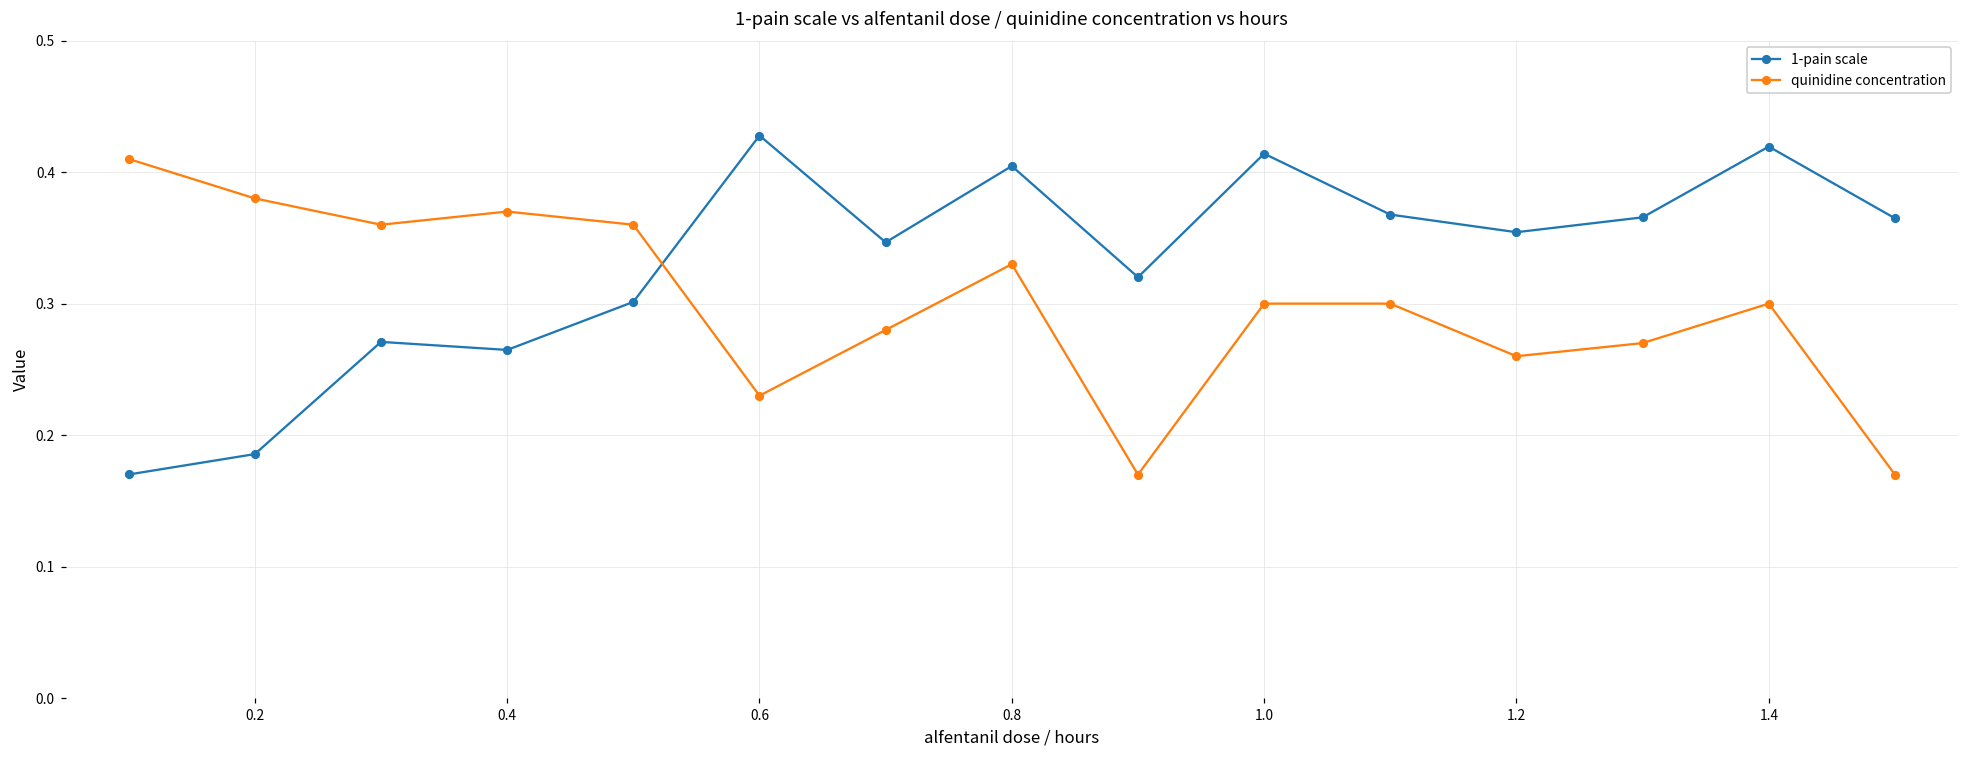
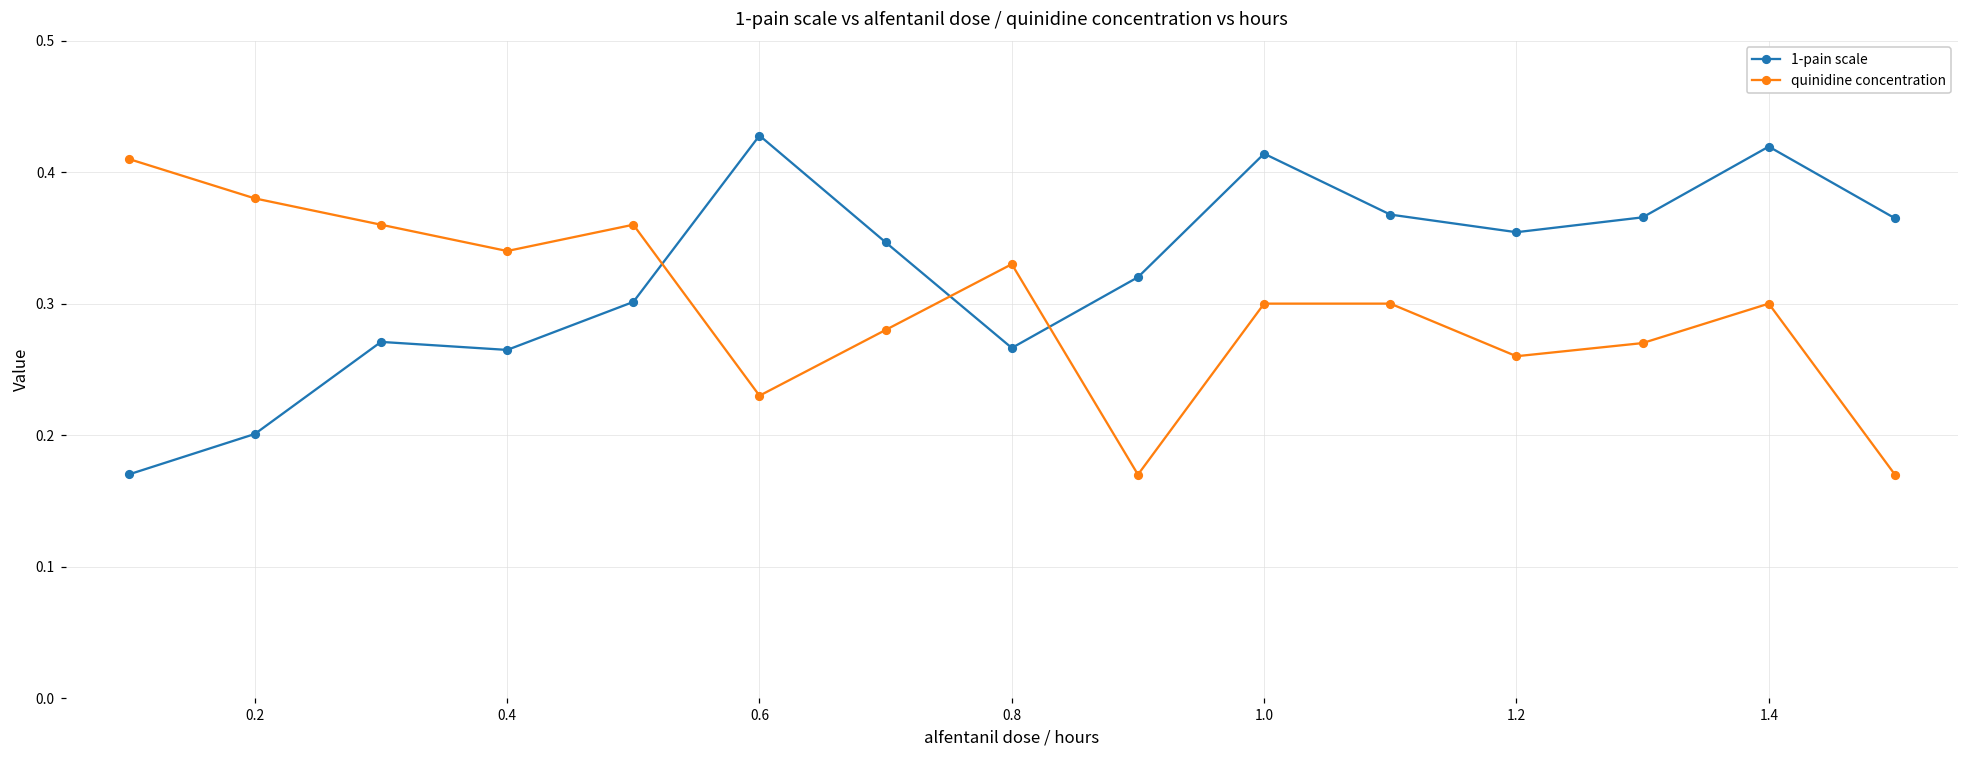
  {
    "1-pain scale": {
-     "0.2": 0.186,
+     "0.2": 0.201,
      "0.4": 0.265,
      "0.6": 0.428,
-     "0.8": 0.405,
+     "0.8": 0.266,
      "1.0": 0.414,
      "1.2": 0.354,
      "1.4": 0.419
    },
    "quinidine concentration": {
      "0.2": 0.38,
-     "0.4": 0.37,
+     "0.4": 0.34,
      "0.6": 0.23,
      "0.8": 0.33,
      "1.0": 0.30,
      "1.2": 0.26,
      "1.4": 0.30
    }
  }
